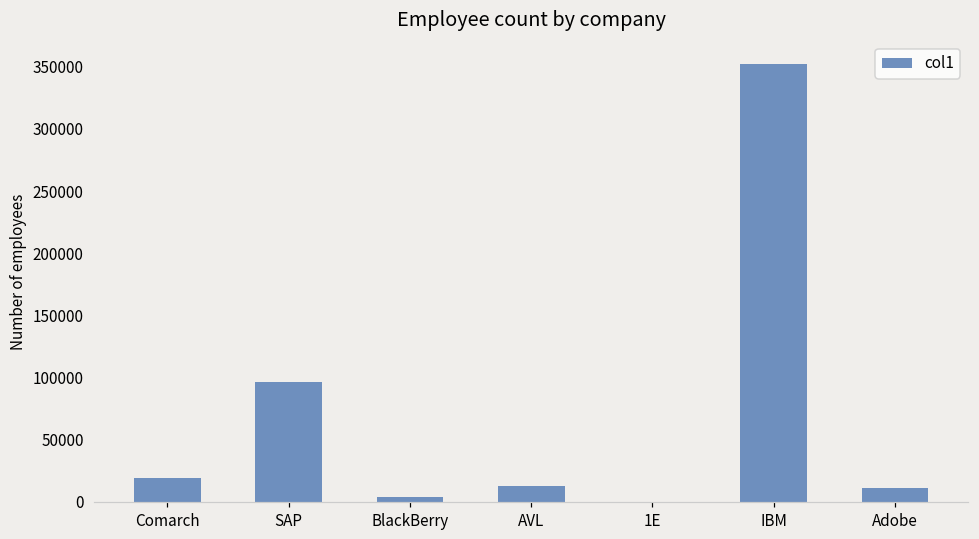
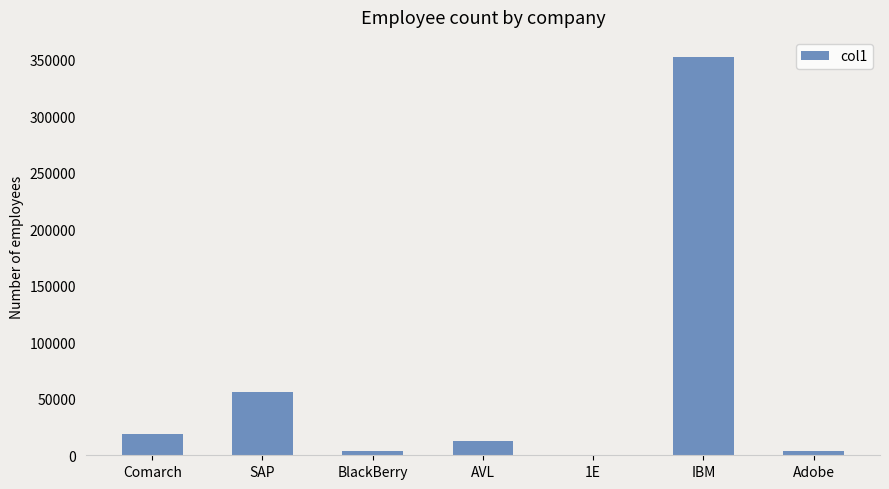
  {
    "Comarch": 19000,
-   "SAP": 96000,
+   "SAP": 56000,
    "BlackBerry": 4000,
    "AVL": 12000,
    "IBM": 353000,
-   "Adobe": 11000
+   "Adobe": 4000
  }
